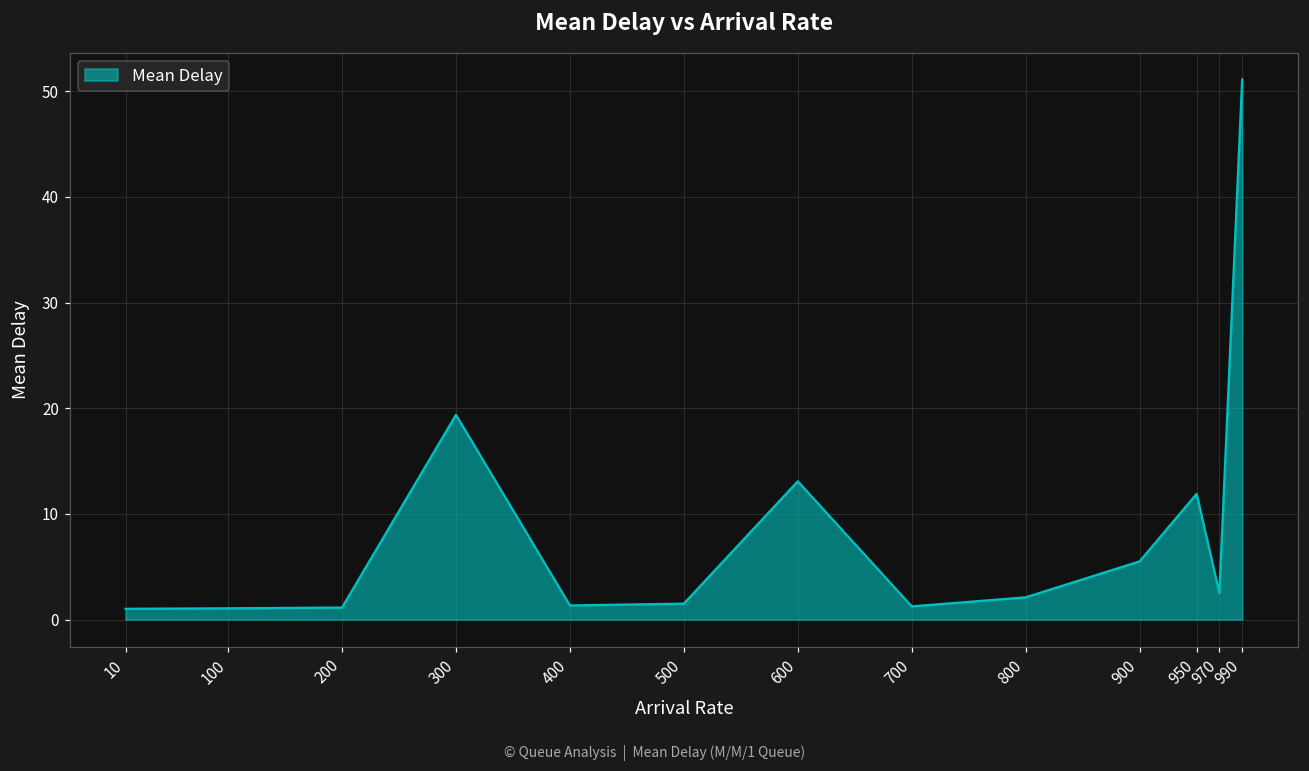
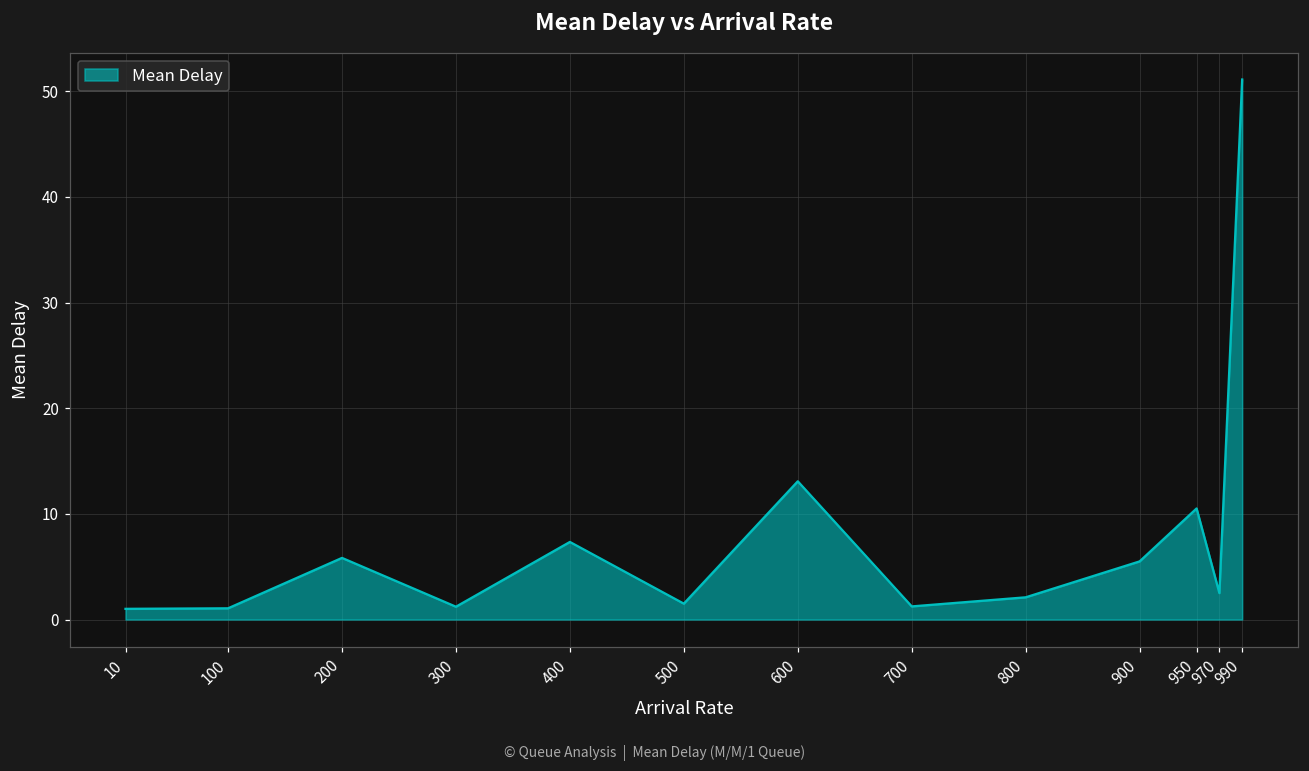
  {
    "10": 1,
    "100": 1,
-   "200": 1,
-   "300": 19,
-   "400": 1,
+   "200": 6,
+   "300": 1,
+   "400": 7,
    "500": 2,
    "600": 13,
    "700": 1,
    "800": 2,
    "900": 6,
-   "950": 12,
+   "950": 11,
    "970": 3,
    "990": 51
  }
